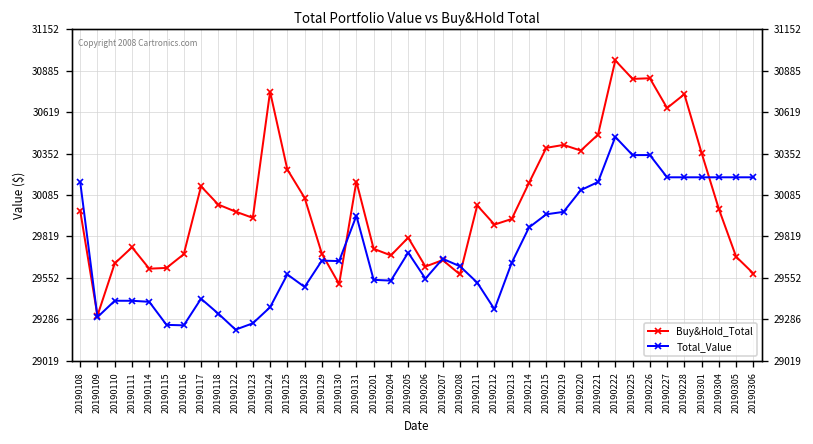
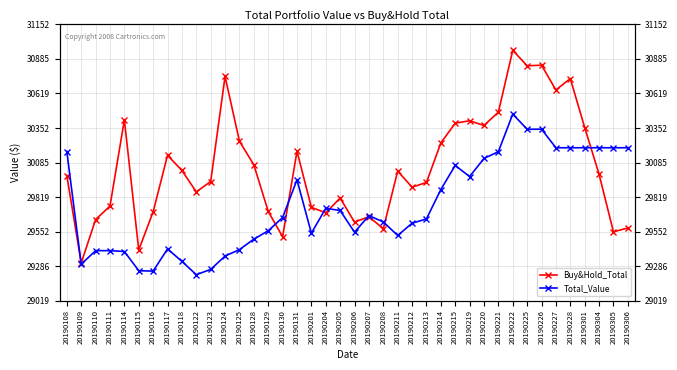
  {
    "Buy&Hold_Total": {
      "20190108": 29990,
      "20190110": 29650,
      "20190111": 29750,
-     "20190114": 29610,
-     "20190115": 29620,
+     "20190114": 30410,
+     "20190115": 29410,
      "20190116": 29700,
      "20190117": 30140,
      "20190118": 30020,
-     "20190122": 29980,
+     "20190122": 29860,
      "20190123": 29940,
      "20190124": 30750,
      "20190125": 30250,
      "20190128": 30070,
      "20190129": 29710,
      "20190130": 29510,
      "20190131": 30170,
      "20190201": 29740,
      "20190204": 29700,
      "20190205": 29810,
      "20190206": 29630,
      "20190208": 29570,
      "20190211": 30020,
      "20190212": 29900,
      "20190213": 29930,
-     "20190214": 30160,
+     "20190214": 30240,
      "20190215": 30390,
      "20190219": 30410,
      "20190220": 30370,
      "20190221": 30470,
      "20190222": 30950,
      "20190225": 30830,
      "20190226": 30840,
      "20190227": 30650,
      "20190228": 30730,
      "20190301": 30360,
      "20190304": 30000,
-     "20190305": 29690,
+     "20190305": 29550,
      "20190306": 29580
    },
    "Total_Value": {
      "20190108": 30170,
      "20190110": 29400,
      "20190111": 29400,
      "20190114": 29400,
      "20190115": 29250,
      "20190116": 29250,
      "20190117": 29420,
      "20190118": 29320,
      "20190122": 29220,
      "20190123": 29260,
      "20190124": 29360,
-     "20190125": 29570,
+     "20190125": 29410,
      "20190128": 29490,
-     "20190129": 29660,
+     "20190129": 29560,
      "20190130": 29660,
      "20190131": 29950,
      "20190201": 29540,
-     "20190204": 29530,
+     "20190204": 29730,
      "20190205": 29710,
      "20190206": 29550,
      "20190208": 29630,
      "20190211": 29520,
-     "20190212": 29350,
+     "20190212": 29620,
      "20190213": 29650,
      "20190214": 29880,
-     "20190215": 29960,
+     "20190215": 30060,
      "20190219": 29980,
      "20190220": 30120,
      "20190221": 30170,
      "20190222": 30460,
      "20190225": 30340,
      "20190226": 30340,
      "20190227": 30200,
      "20190228": 30200,
      "20190301": 30200,
      "20190304": 30200,
      "20190305": 30200,
      "20190306": 30200
    }
  }
